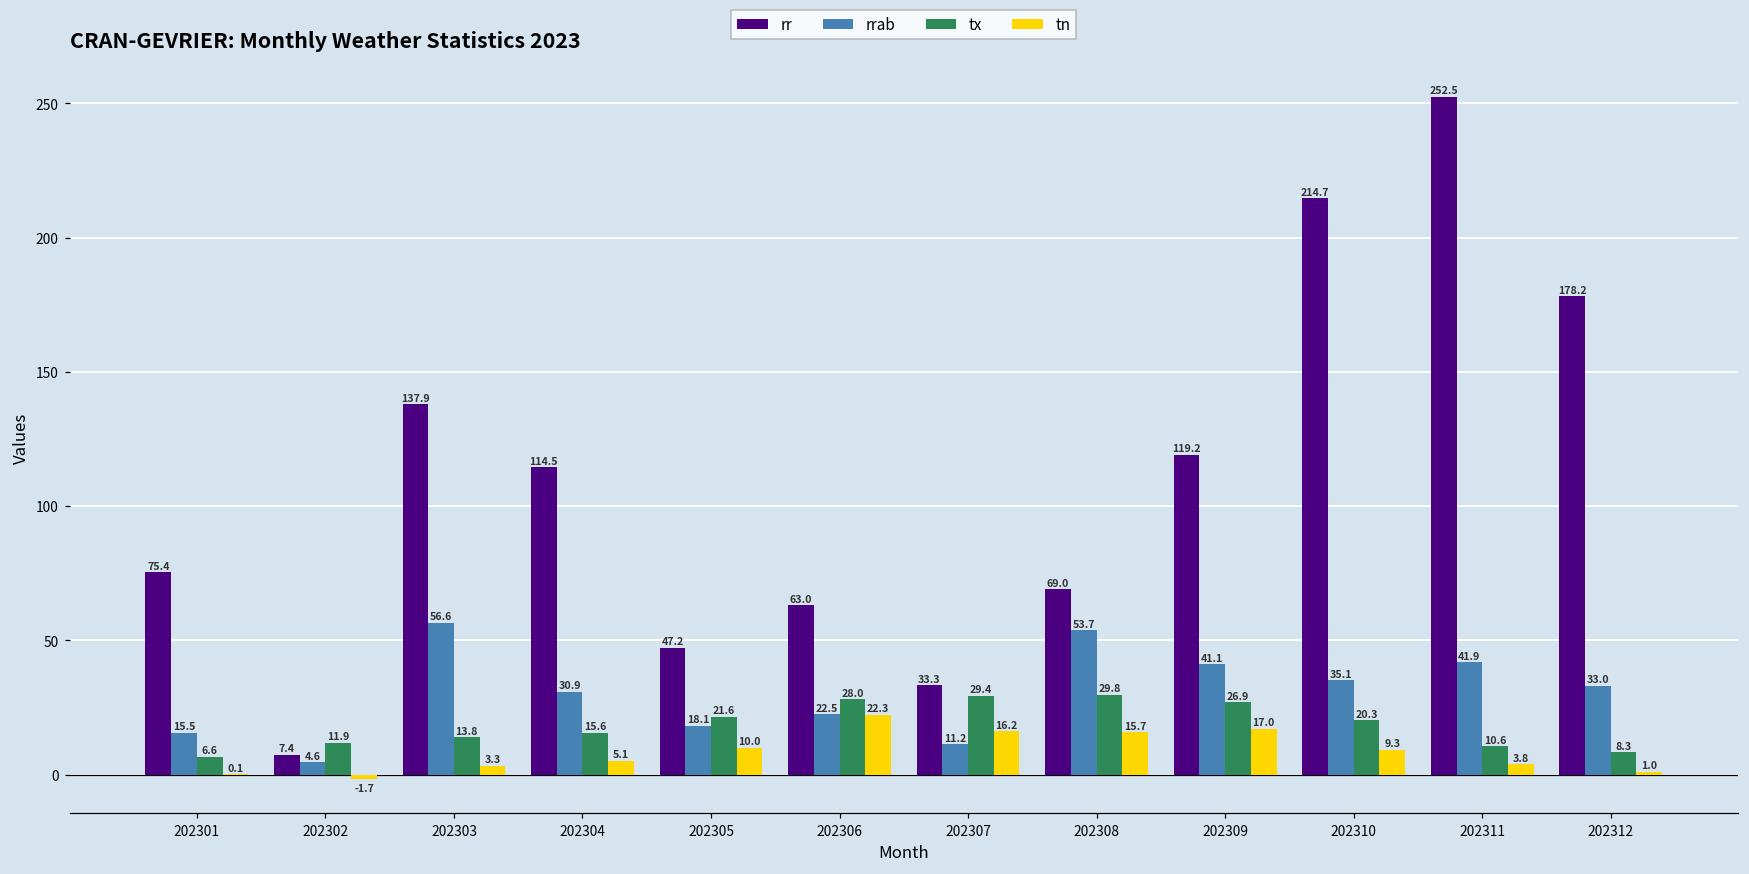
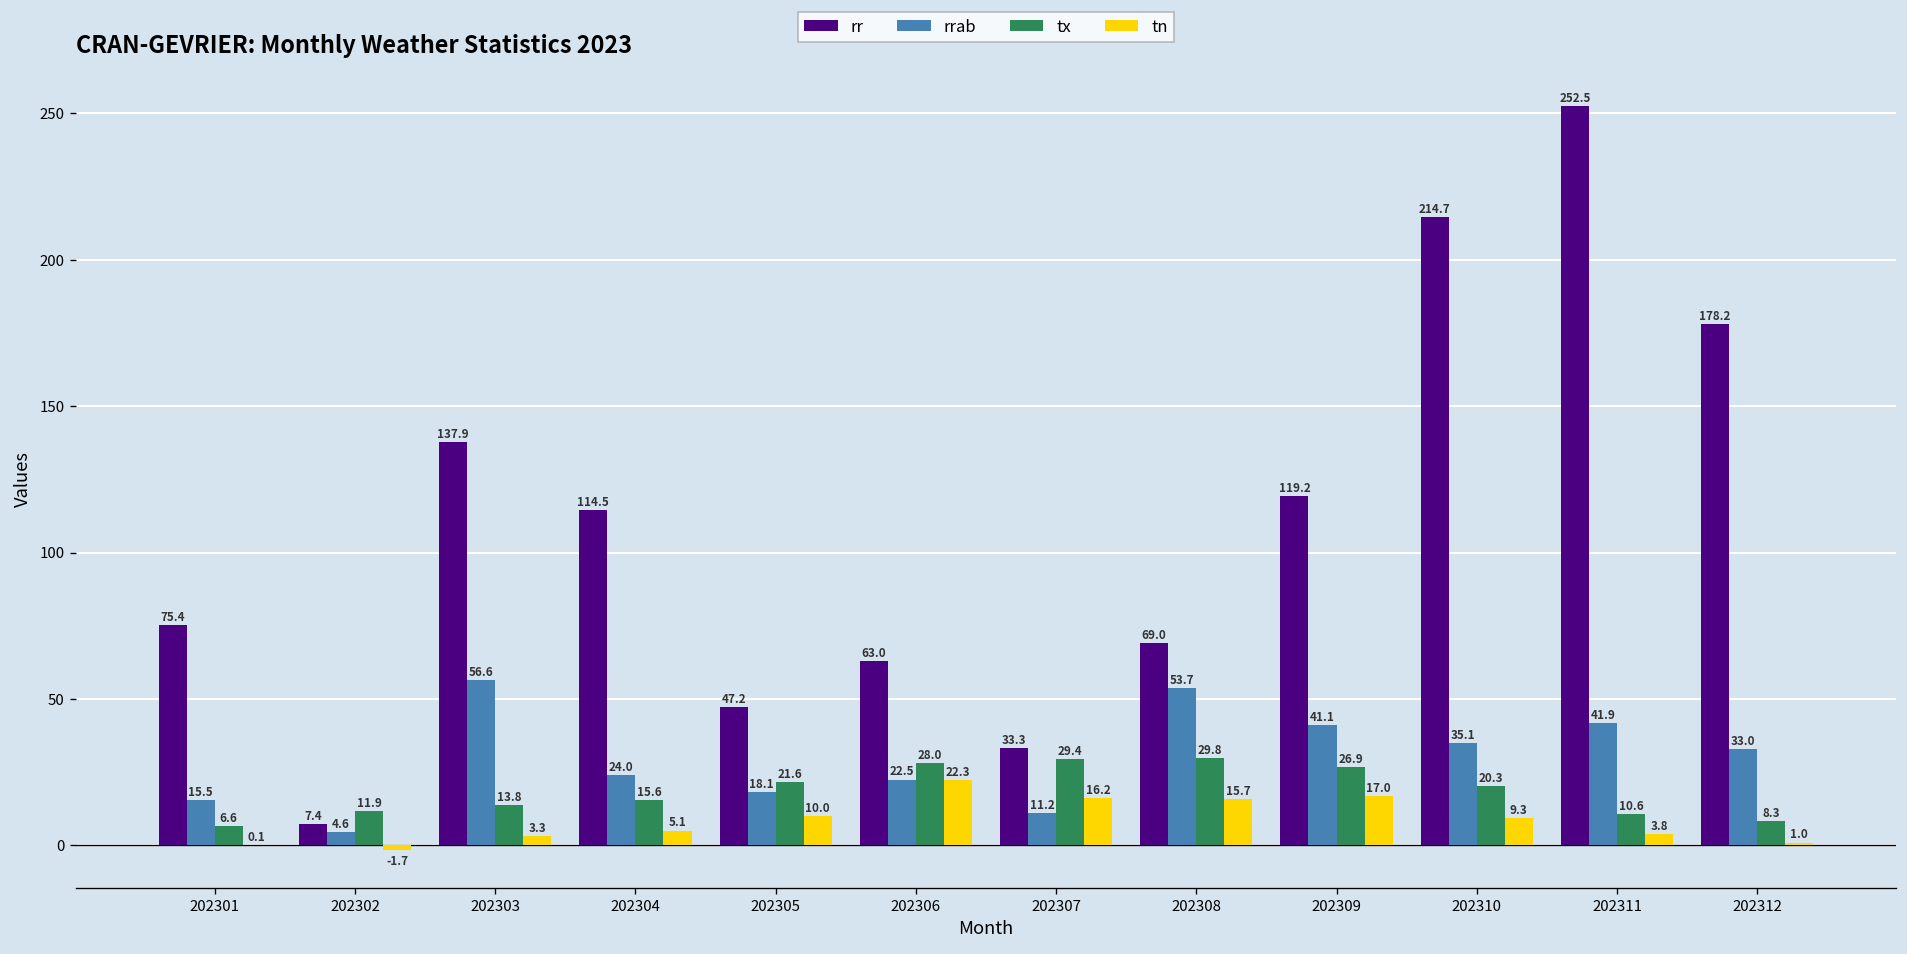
  {
    "rr": {
      "202301": 75.4,
      "202302": 7.4,
      "202303": 137.9,
      "202304": 114.5,
      "202305": 47.2,
      "202306": 63.0,
      "202307": 33.3,
      "202308": 69.0,
      "202309": 119.2,
      "202310": 214.7,
      "202311": 252.5,
      "202312": 178.2
    },
    "rrab": {
      "202301": 15.5,
      "202302": 4.6,
      "202303": 56.6,
-     "202304": 30.9,
+     "202304": 24.0,
      "202305": 18.1,
      "202306": 22.5,
      "202307": 11.2,
      "202308": 53.7,
      "202309": 41.1,
      "202310": 35.1,
      "202311": 41.9,
      "202312": 33.0
    },
    "tx": {
      "202301": 6.6,
      "202302": 11.9,
      "202303": 13.8,
      "202304": 15.6,
      "202305": 21.6,
      "202306": 28.0,
      "202307": 29.4,
      "202308": 29.8,
      "202309": 26.9,
      "202310": 20.3,
      "202311": 10.6,
      "202312": 8.3
    },
    "tn": {
      "202301": 0.1,
      "202302": -1.7,
      "202303": 3.3,
      "202304": 5.1,
      "202305": 10.0,
      "202306": 22.3,
      "202307": 16.2,
      "202308": 15.7,
      "202309": 17.0,
      "202310": 9.3,
      "202311": 3.8,
      "202312": 1.0
    }
  }
